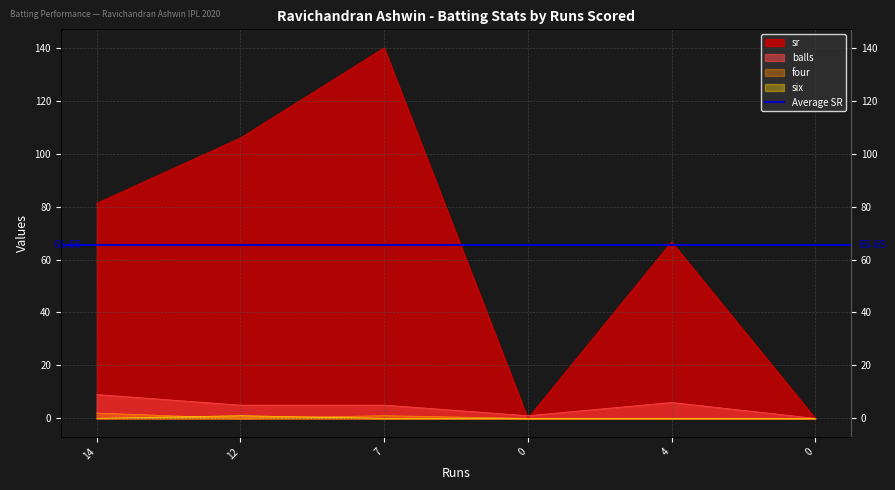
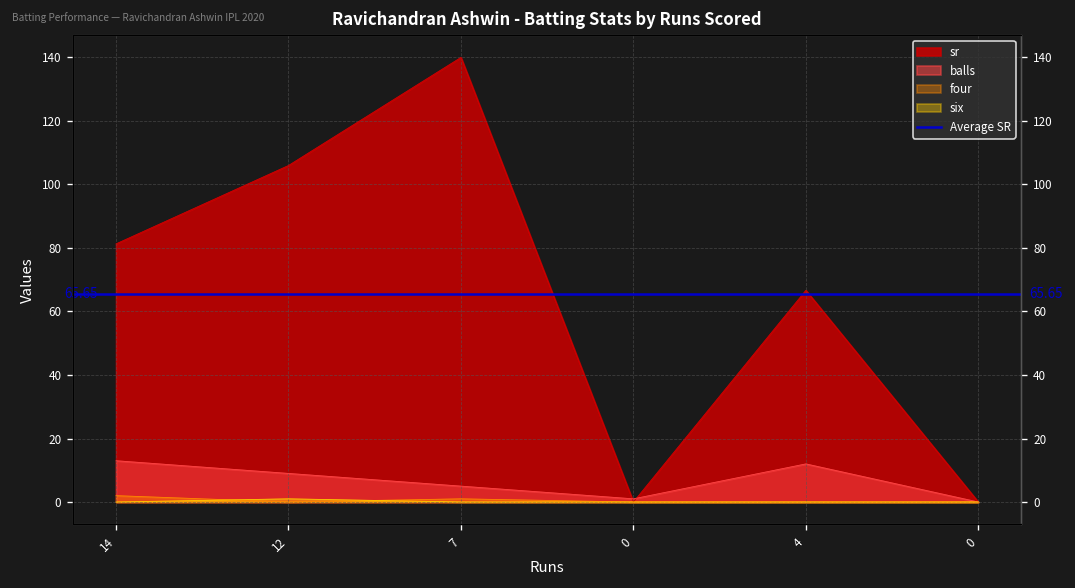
  {
    "sr": {
      "14": 81,
      "12": 106,
      "7": 140,
      "4": 67
    },
    "balls": {
-     "14": 9,
-     "12": 5,
+     "14": 13,
+     "12": 9,
      "7": 5,
-     "4": 6
+     "4": 12
    }
  }
